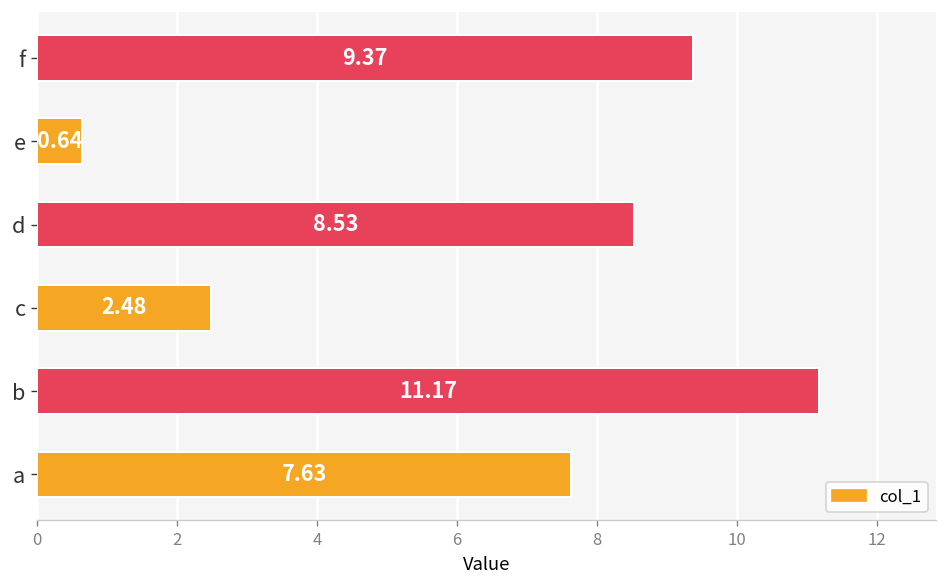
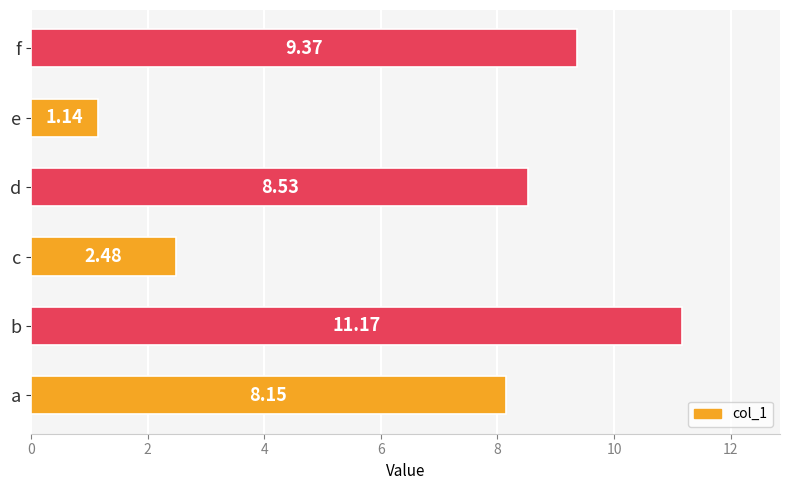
  {
    "f": 9.37,
-   "e": 0.64,
+   "e": 1.14,
    "d": 8.53,
    "c": 2.48,
    "b": 11.17,
-   "a": 7.63
+   "a": 8.15
  }
